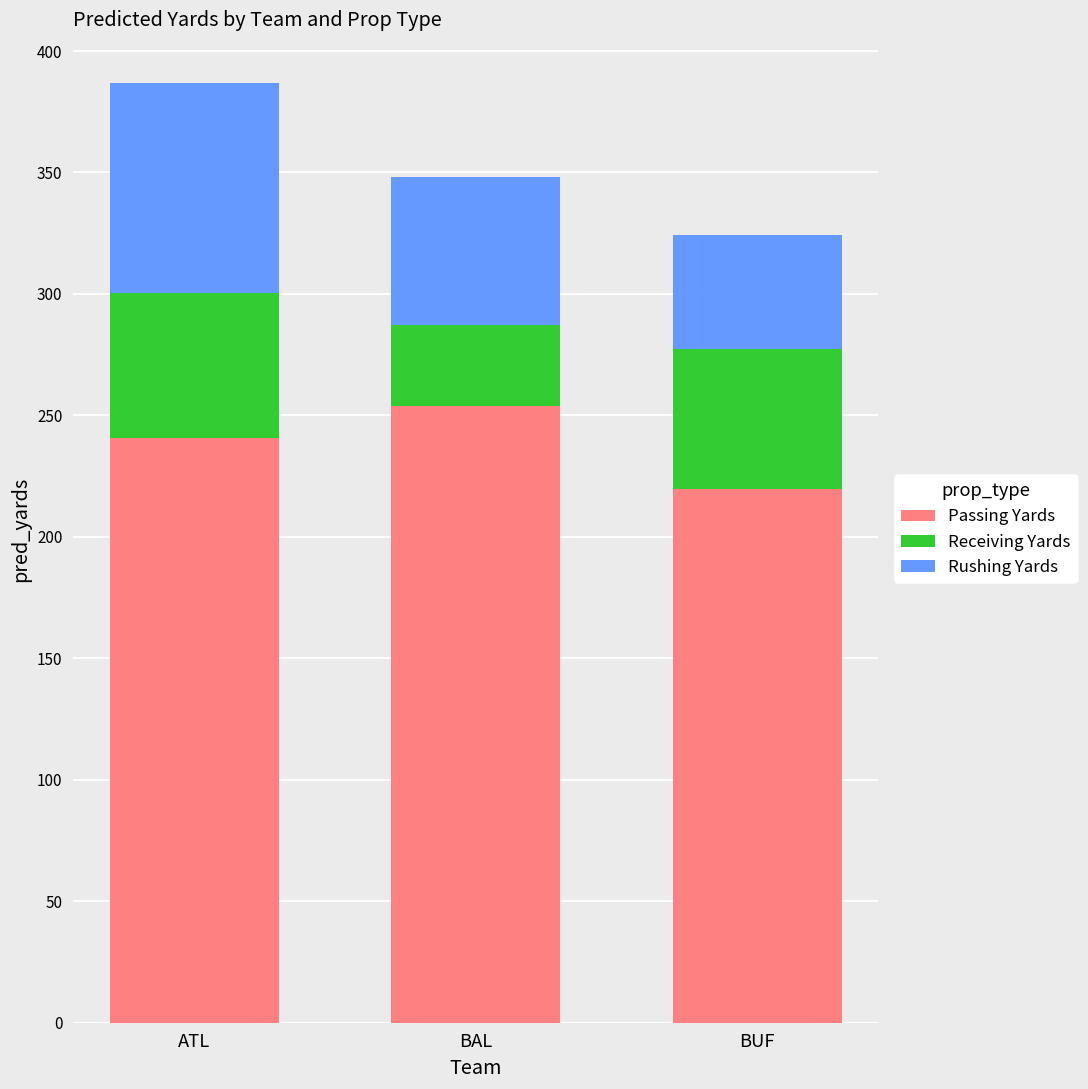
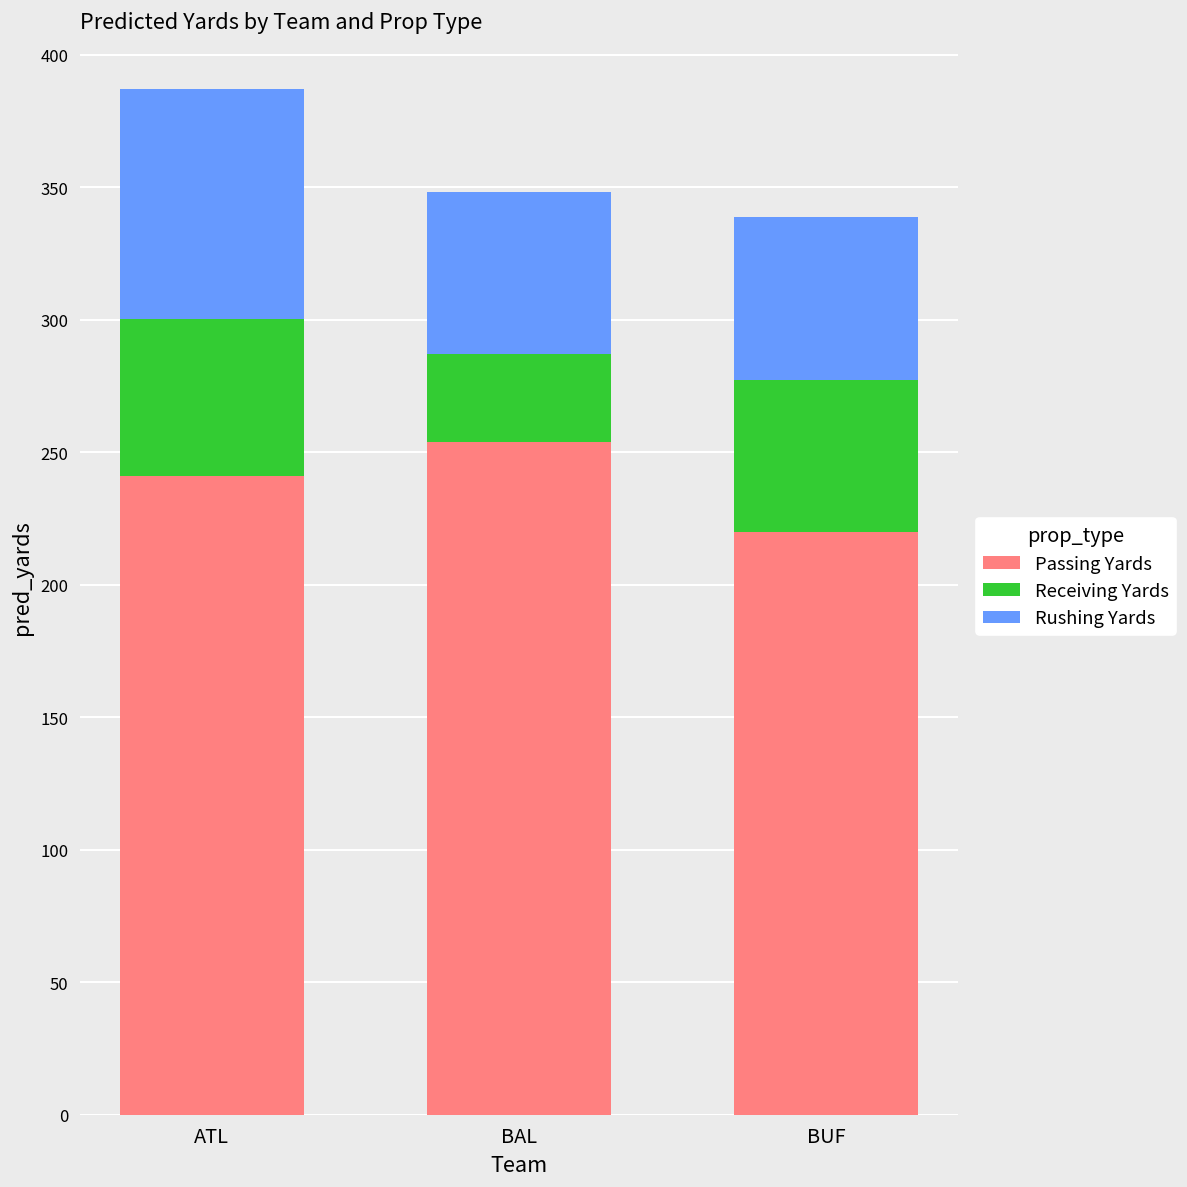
  {
    "Passing Yards": {
      "ATL": 241,
      "BAL": 254,
      "BUF": 220
    },
    "Receiving Yards": {
      "ATL": 59,
      "BAL": 33,
      "BUF": 57
    },
    "Rushing Yards": {
      "ATL": 87,
      "BAL": 61,
-     "BUF": 47
+     "BUF": 62
    }
  }
